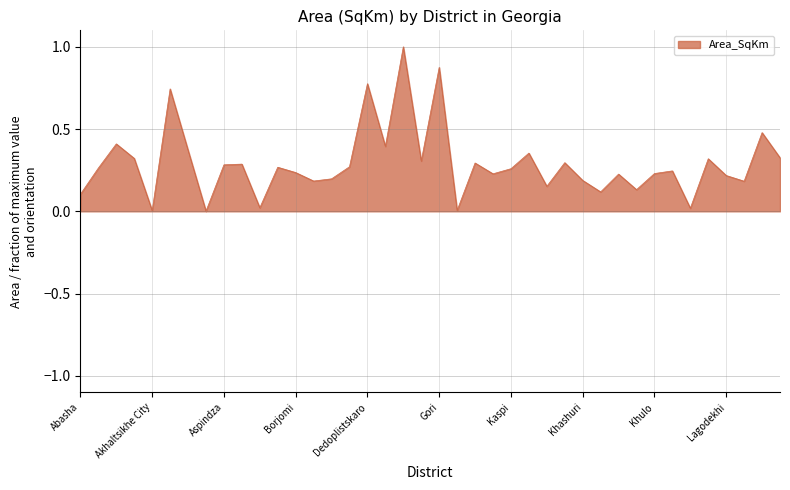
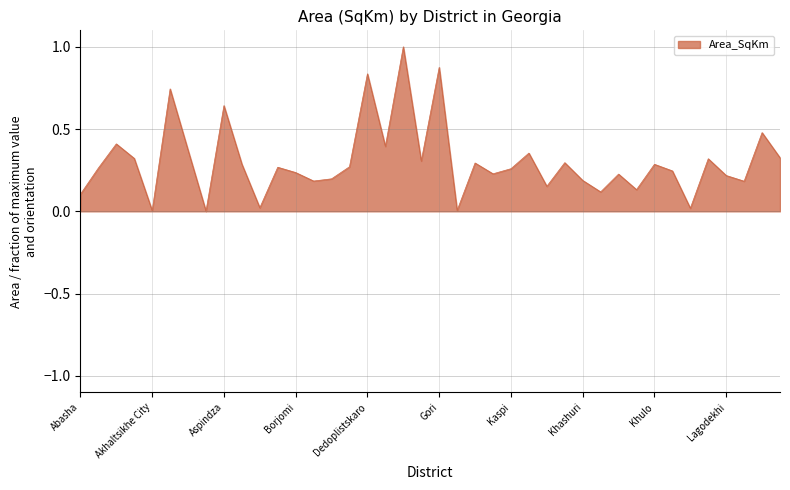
  {
    "Abasha": 0.10,
    "Akhaltsikhe City": 0.00,
-   "Aspindza": 0.28,
+   "Aspindza": 0.64,
    "Borjomi": 0.24,
-   "Dedoplistskaro": 0.78,
+   "Dedoplistskaro": 0.84,
    "Gori": 0.87,
    "Kaspi": 0.26,
    "Khashuri": 0.19,
-   "Khulo": 0.23,
+   "Khulo": 0.29,
    "Lagodekhi": 0.22
  }
